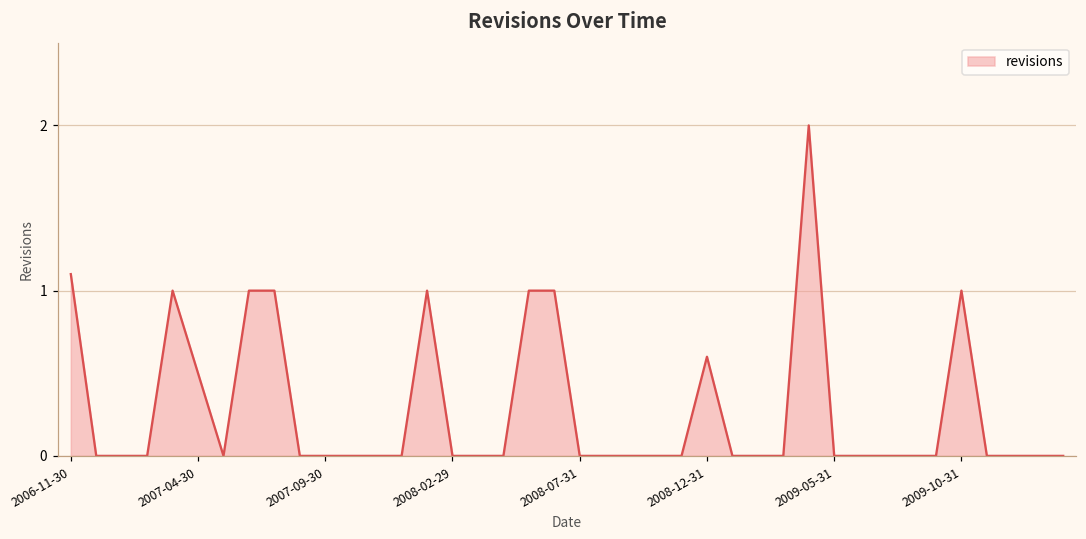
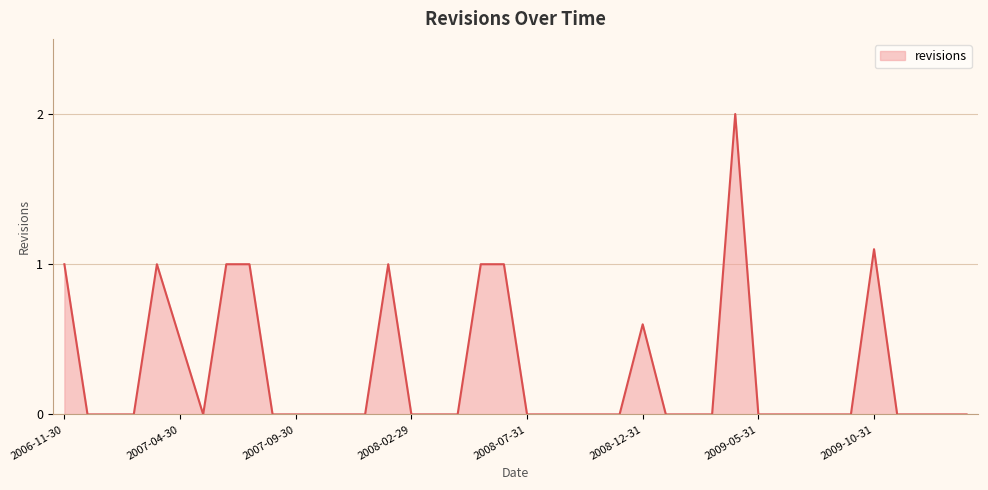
  {
-   "2006-11-30": 1.1,
+   "2006-11-30": 1.0,
    "2007-04-30": 0.5,
    "2007-09-30": 0.0,
    "2008-02-29": 0.0,
    "2008-07-31": 0.0,
    "2008-12-31": 0.6,
    "2009-05-31": 0.0,
-   "2009-10-31": 1.0
+   "2009-10-31": 1.1
  }
